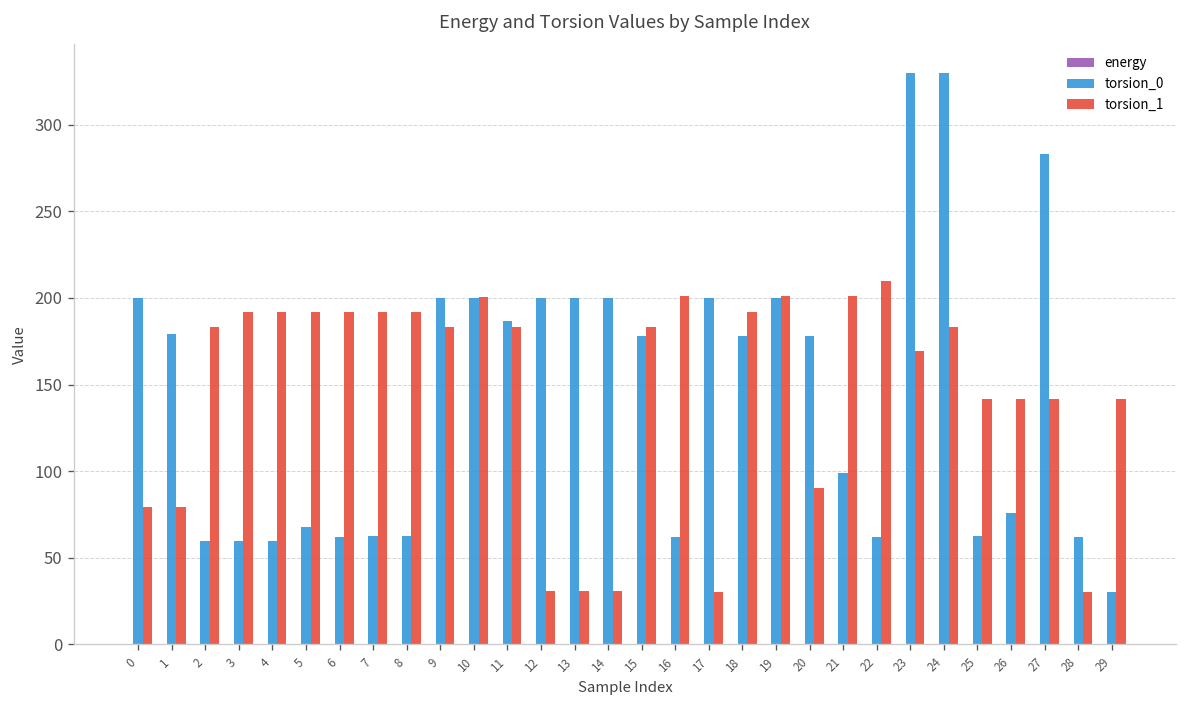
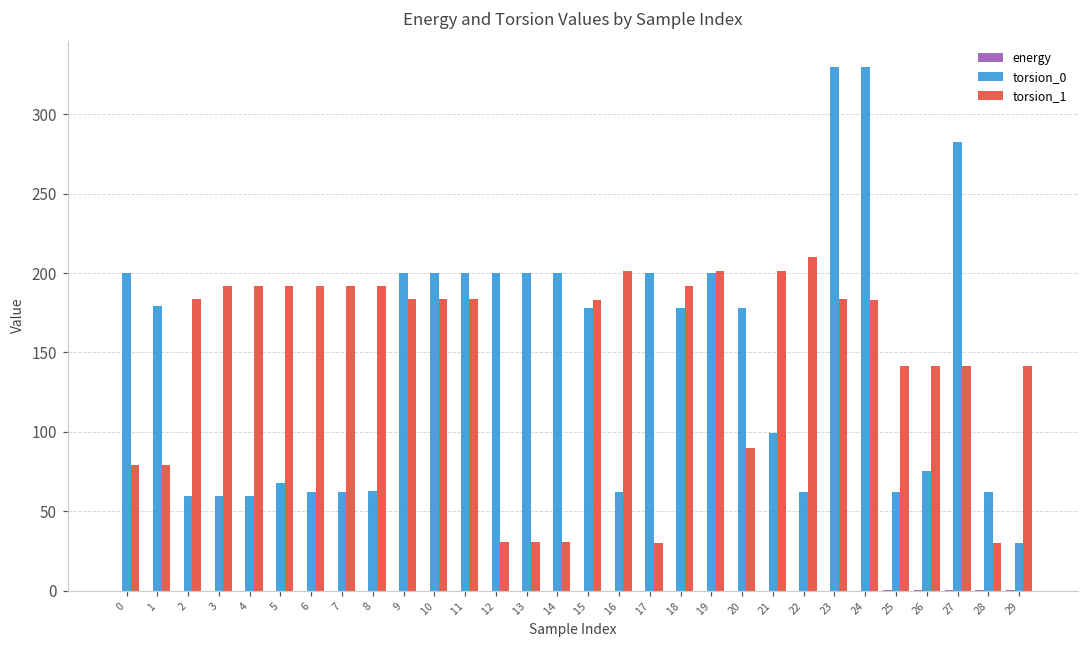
  {
    "energy": {
      "0": 0
    },
    "torsion_0": {
      "0": 200,
      "1": 179,
      "2": 60,
      "3": 60,
      "4": 60,
      "5": 68,
      "6": 62,
      "7": 62,
      "8": 63,
      "9": 200,
      "10": 200,
-     "11": 187,
+     "11": 200,
      "12": 200,
      "13": 200,
      "14": 200,
      "15": 178,
      "16": 62,
      "17": 200,
      "18": 178,
      "19": 200,
      "20": 178,
      "21": 99,
      "22": 62,
      "23": 330,
      "24": 330,
      "25": 62,
      "26": 76,
      "27": 283,
      "28": 62,
      "29": 30
    },
    "torsion_1": {
      "0": 79,
      "1": 79,
      "2": 183,
      "3": 192,
      "4": 192,
      "5": 192,
      "6": 192,
      "7": 192,
      "8": 192,
      "9": 183,
-     "10": 200,
+     "10": 183,
      "11": 183,
      "12": 31,
      "13": 31,
      "14": 31,
      "15": 183,
      "16": 201,
      "17": 30,
      "18": 192,
      "19": 201,
      "20": 90,
      "21": 201,
      "22": 210,
-     "23": 169,
+     "23": 183,
      "24": 183,
      "25": 142,
      "26": 142,
      "27": 142,
      "28": 30,
      "29": 142
    }
  }
